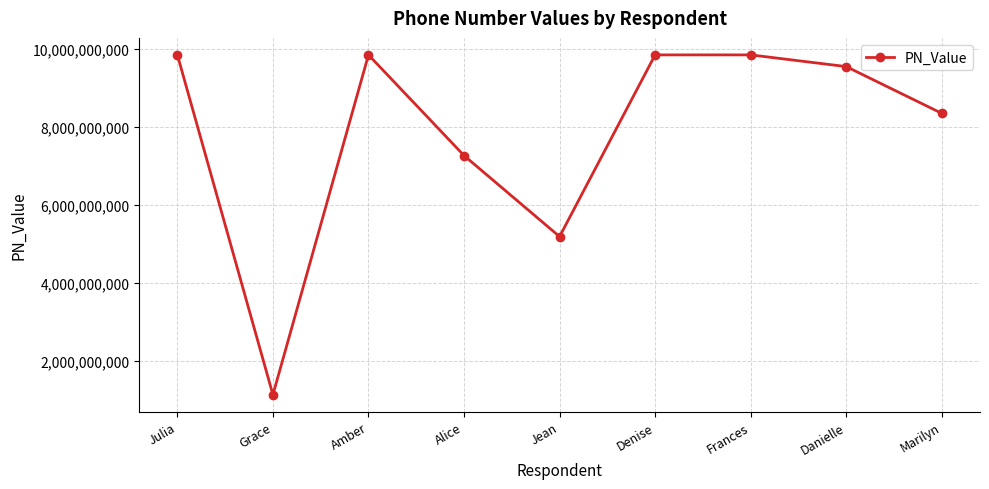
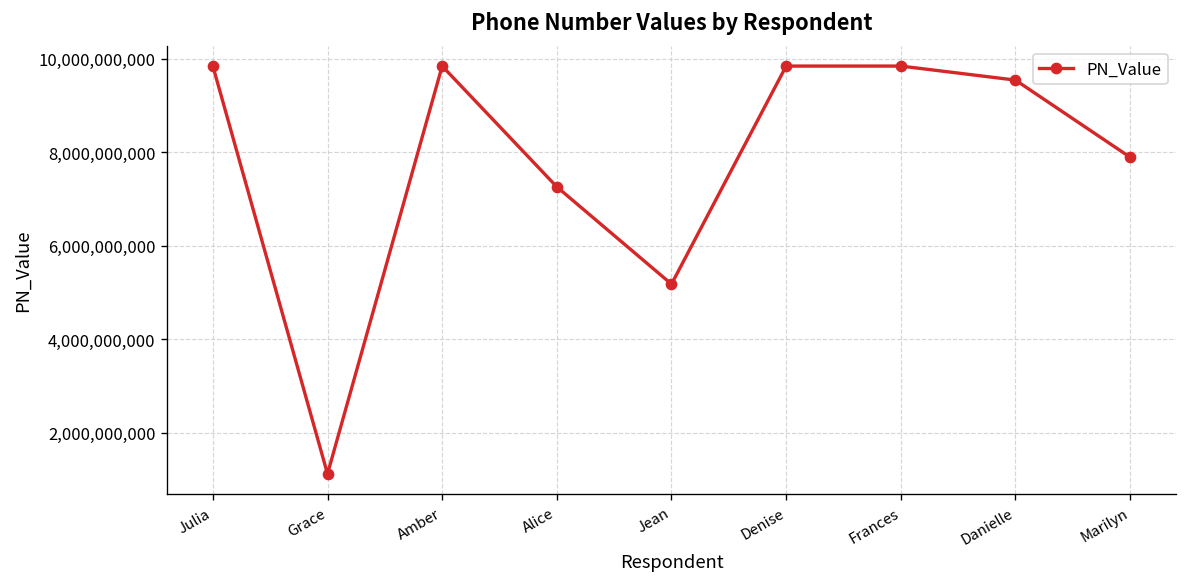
  {
    "Julia": "9,800,000,000",
    "Grace": "1,100,000,000",
    "Amber": "9,800,000,000",
    "Alice": "7,300,000,000",
    "Jean": "5,200,000,000",
    "Denise": "9,800,000,000",
    "Frances": "9,800,000,000",
    "Danielle": "9,500,000,000",
-   "Marilyn": "8,300,000,000"
+   "Marilyn": "7,900,000,000"
  }
